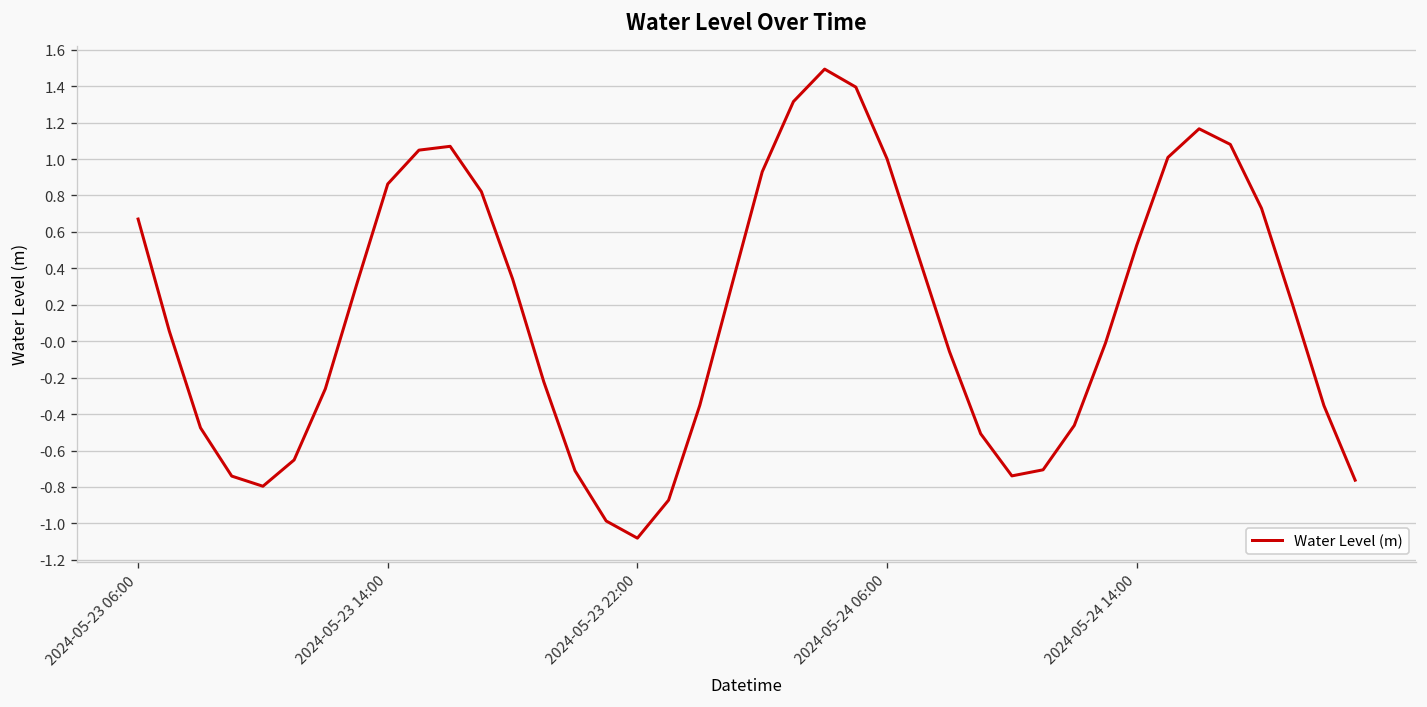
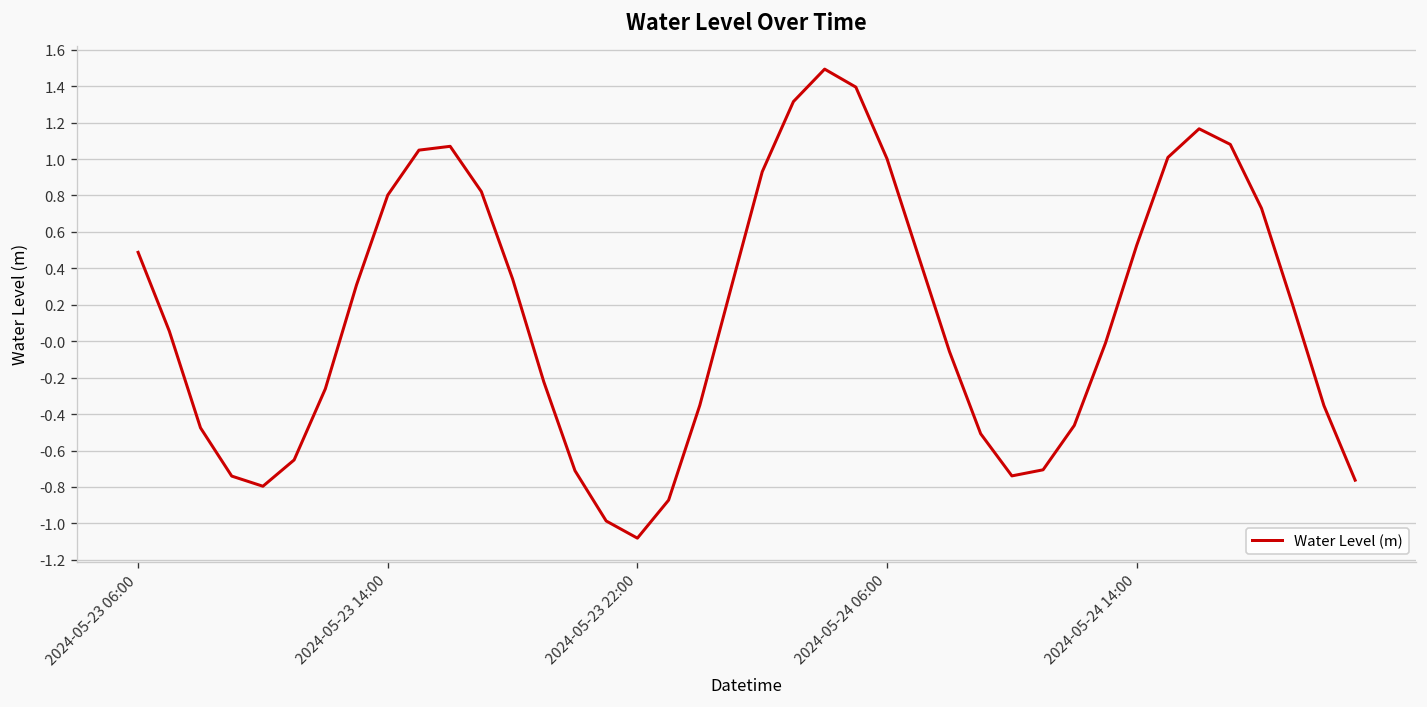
  {
-   "2024-05-23 06:00": 0.67,
-   "2024-05-23 14:00": 0.86,
+   "2024-05-23 06:00": 0.49,
+   "2024-05-23 14:00": 0.80,
    "2024-05-23 22:00": -1.08,
    "2024-05-24 06:00": 1.00,
    "2024-05-24 14:00": 0.53
  }
